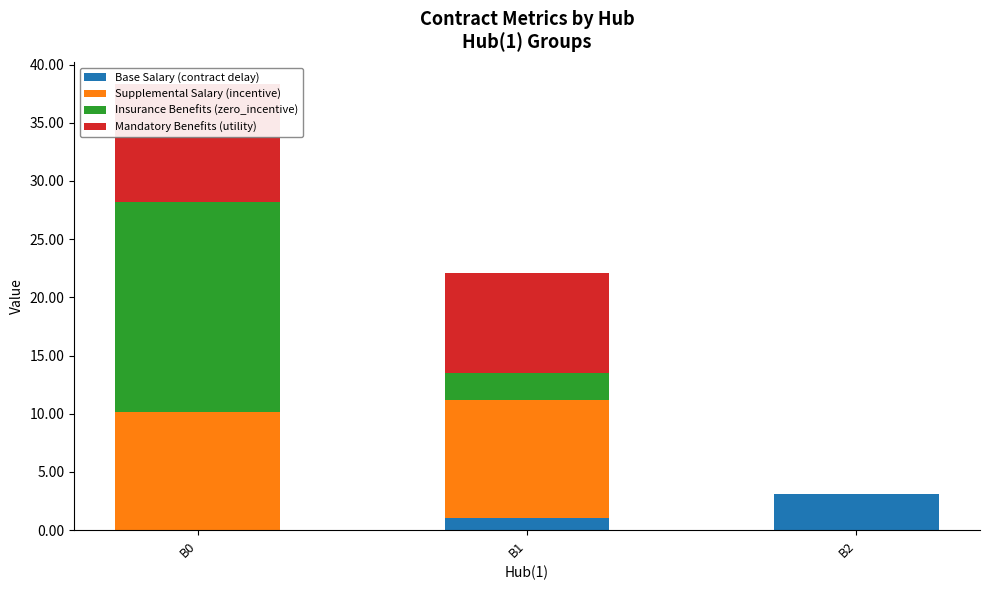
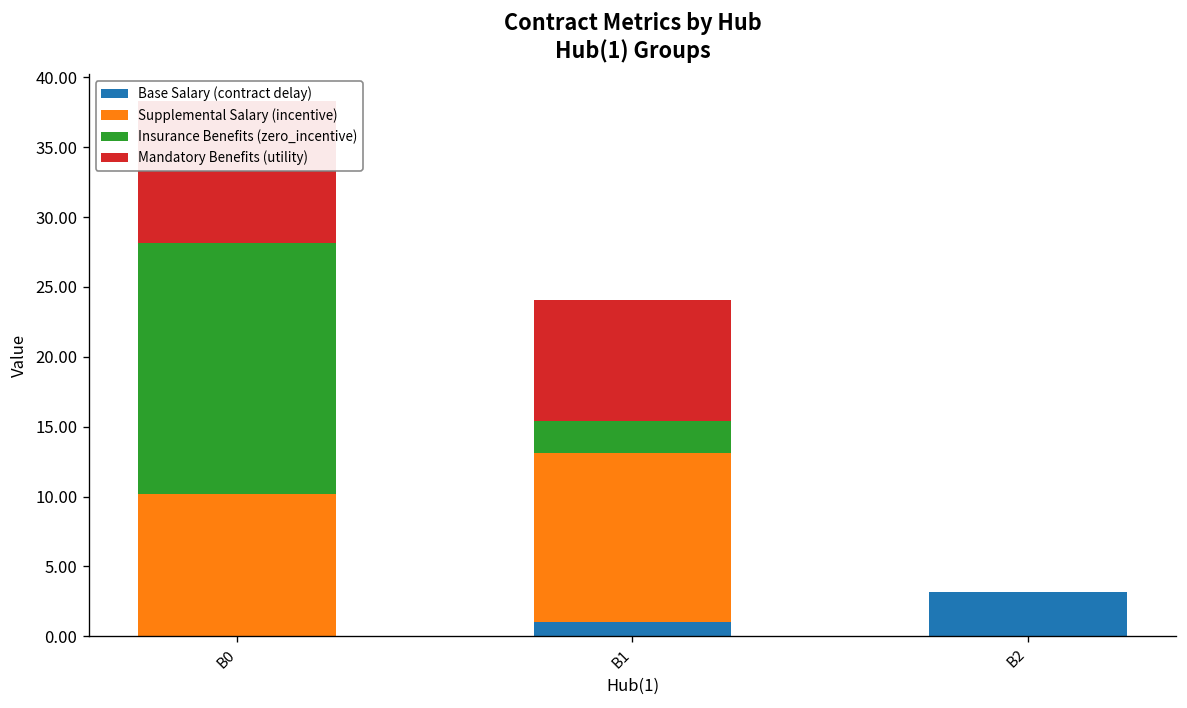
  {
    "Base Salary (contract delay)": {
      "B0": 0.0,
      "B1": 1.0,
      "B2": 3.1
    },
    "Supplemental Salary (incentive)": {
      "B0": 10.2,
-     "B1": 10.2,
+     "B1": 12.1,
      "B2": 0.0
    },
    "Insurance Benefits (zero_incentive)": {
      "B0": 18.0,
      "B1": 2.3,
      "B2": 0.0
    },
    "Mandatory Benefits (utility)": {
      "B1": 8.6,
      "B2": 0.0
    }
  }
